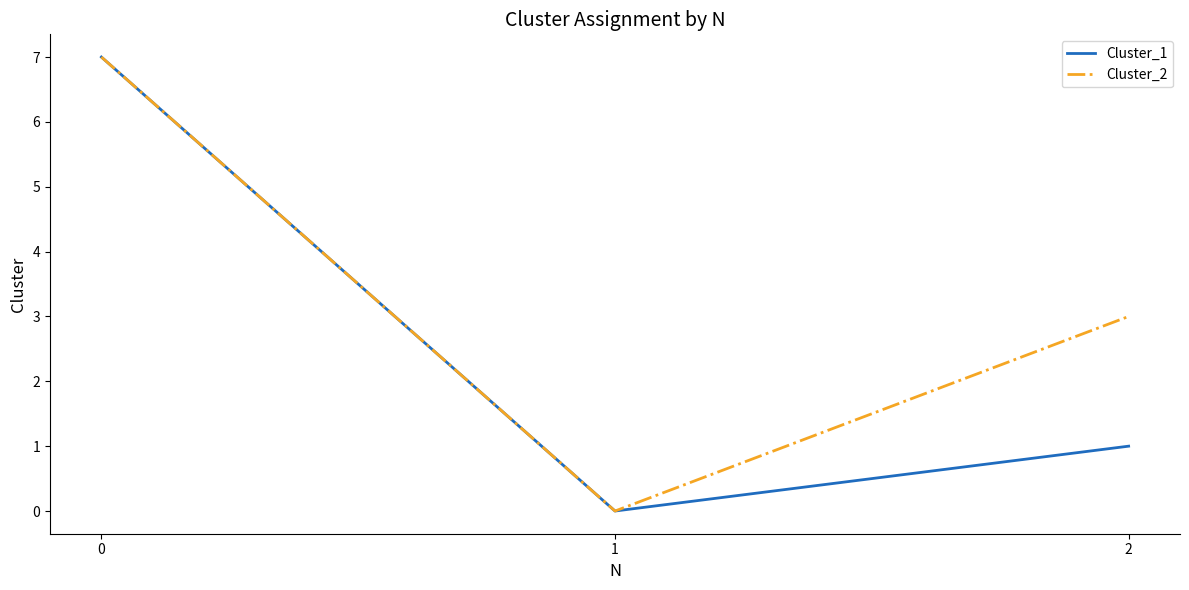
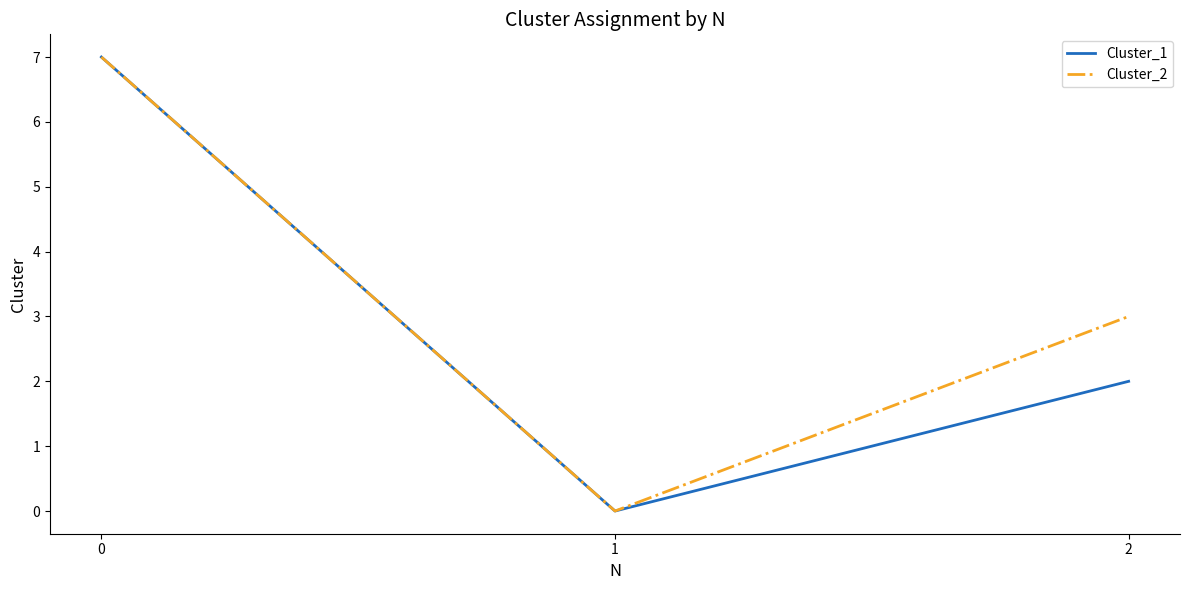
  {
    "Cluster_1": {
-     "2": 1
+     "2": 2
    },
    "Cluster_2": {
      "2": 3
    }
  }
